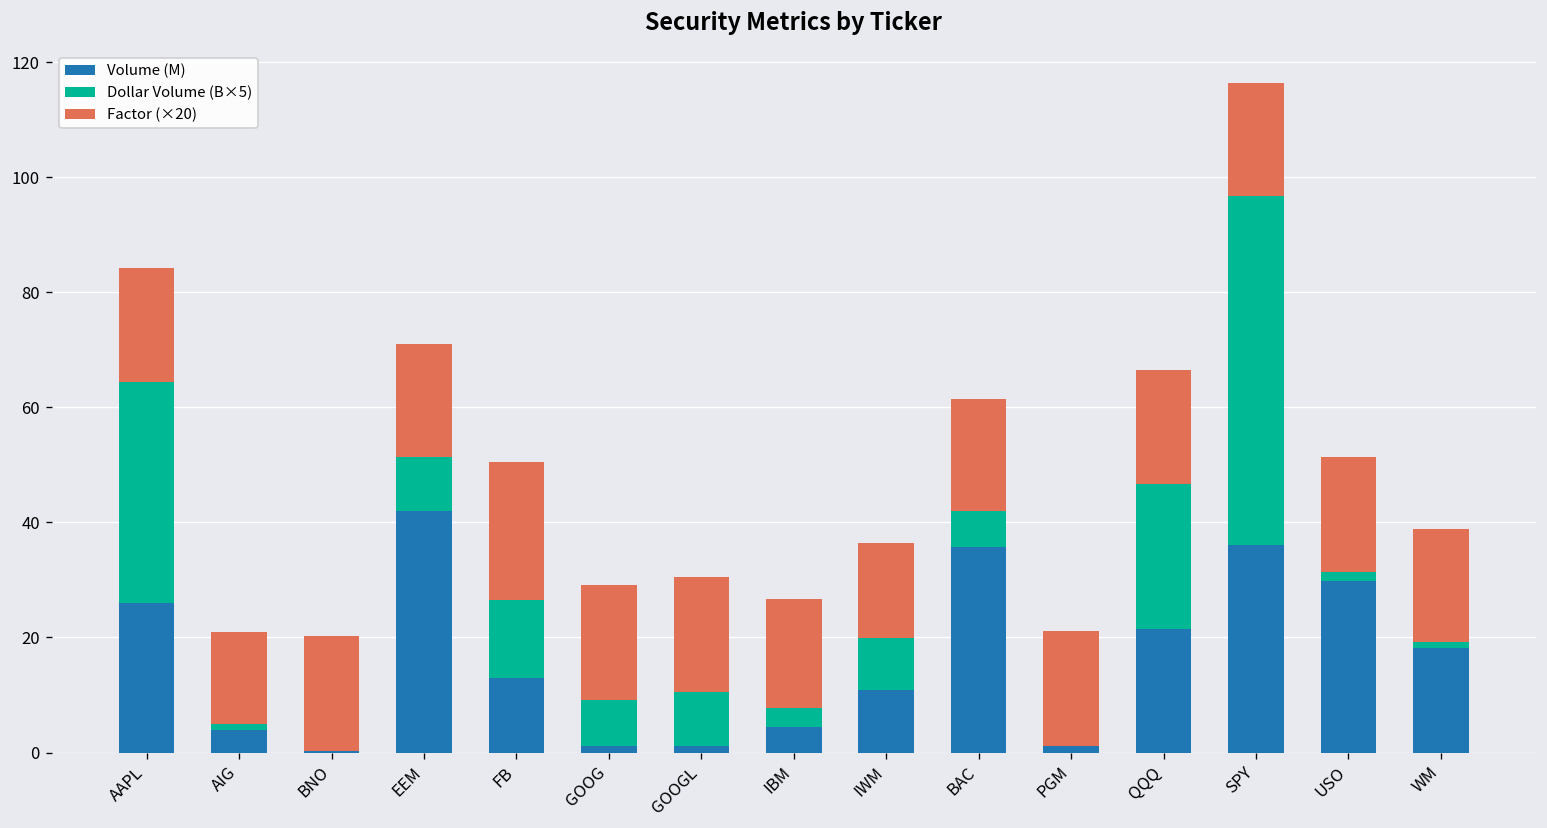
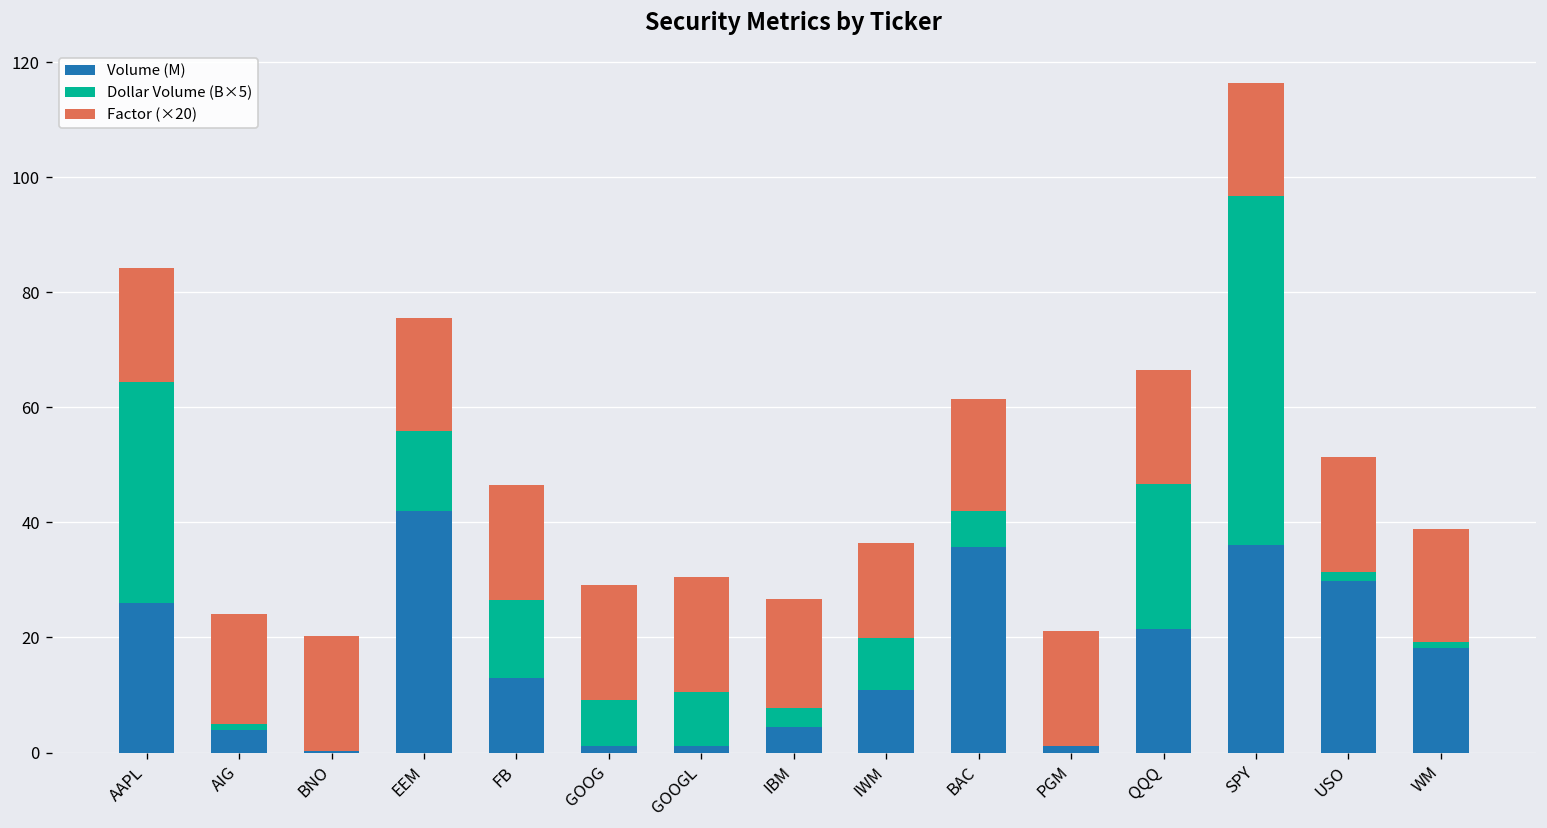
  {
    "Volume (M)": {
      "AAPL": 26,
      "AIG": 4,
      "EEM": 42,
      "FB": 13,
      "GOOG": 1,
      "GOOGL": 1,
      "IBM": 4,
      "IWM": 11,
      "BAC": 36,
      "PGM": 1,
      "QQQ": 21,
      "SPY": 36,
      "USO": 30,
      "WM": 18
    },
    "Dollar Volume (B×5)": {
      "AAPL": 38,
      "AIG": 1,
-     "EEM": 9,
+     "EEM": 14,
      "FB": 14,
      "GOOG": 8,
      "GOOGL": 9,
      "IBM": 3,
      "IWM": 9,
      "BAC": 6,
      "QQQ": 25,
      "SPY": 61,
      "USO": 2,
      "WM": 1
    },
    "Factor (×20)": {
      "AAPL": 20,
-     "AIG": 16,
+     "AIG": 19,
      "BNO": 20,
      "EEM": 20,
-     "FB": 24,
+     "FB": 20,
      "GOOG": 20,
      "GOOGL": 20,
      "IBM": 19,
      "IWM": 16,
      "BAC": 19,
      "PGM": 20,
      "QQQ": 20,
      "SPY": 20,
      "USO": 20,
      "WM": 20
    }
  }
